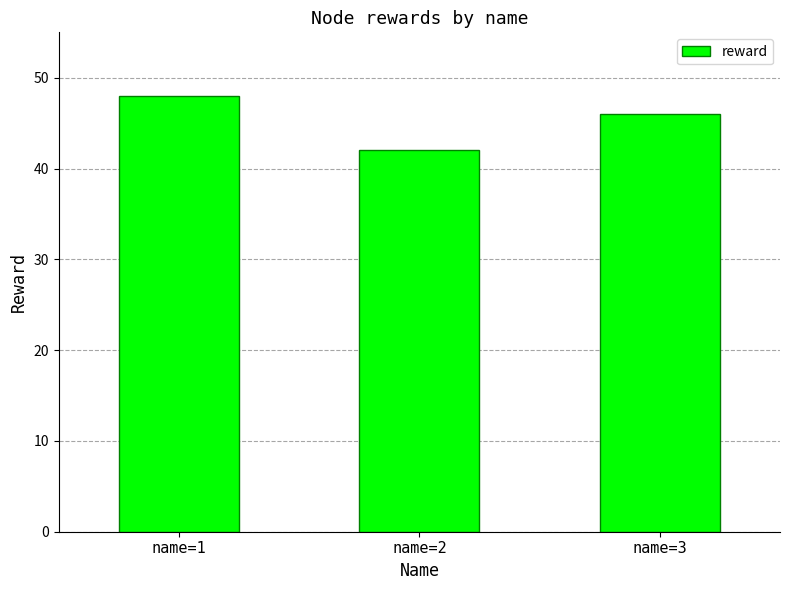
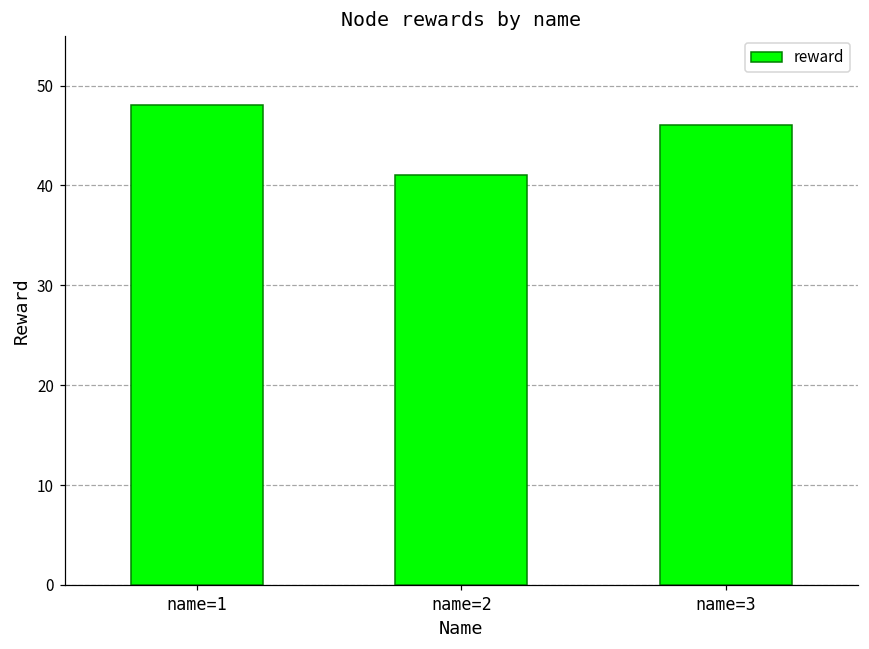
  {
    "name=1": 48,
-   "name=2": 42,
+   "name=2": 41,
    "name=3": 46
  }
